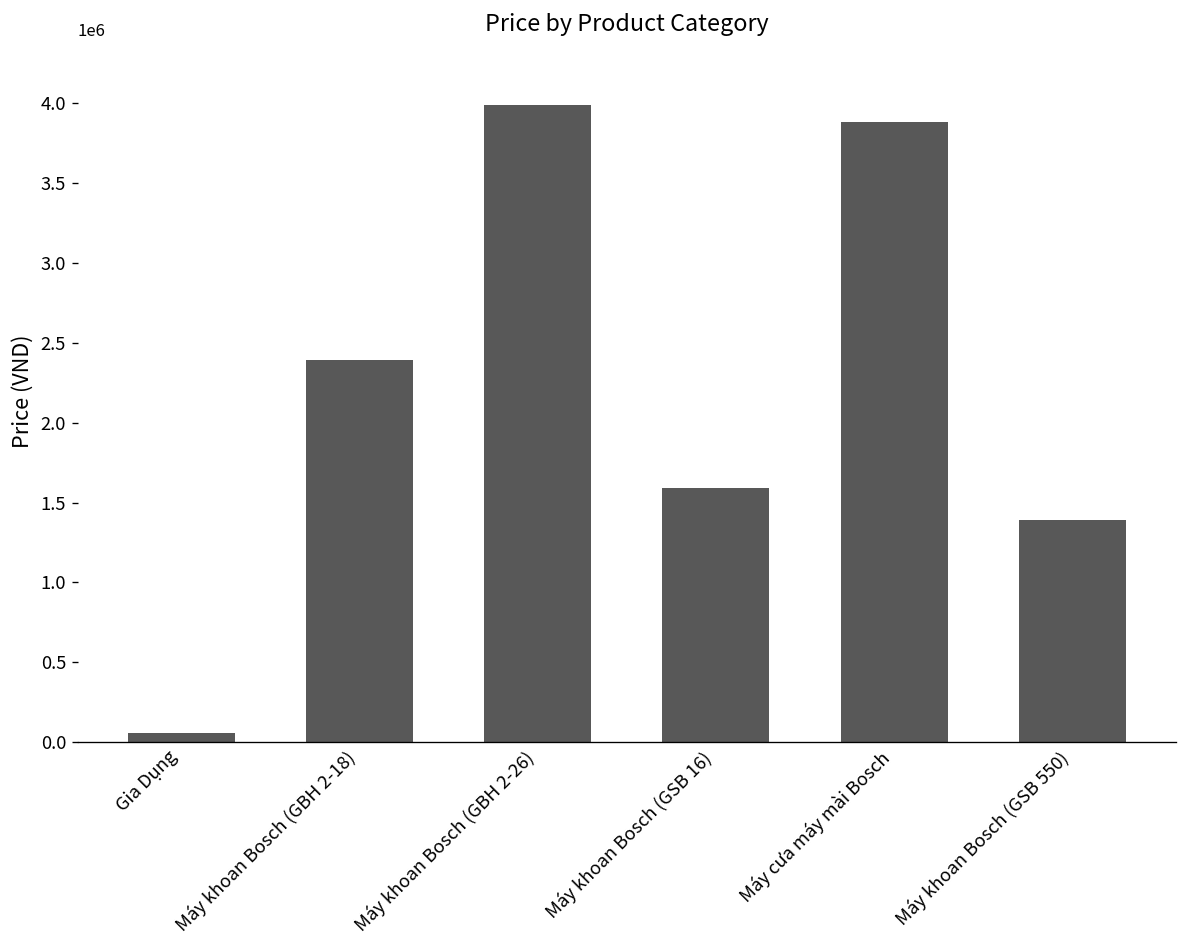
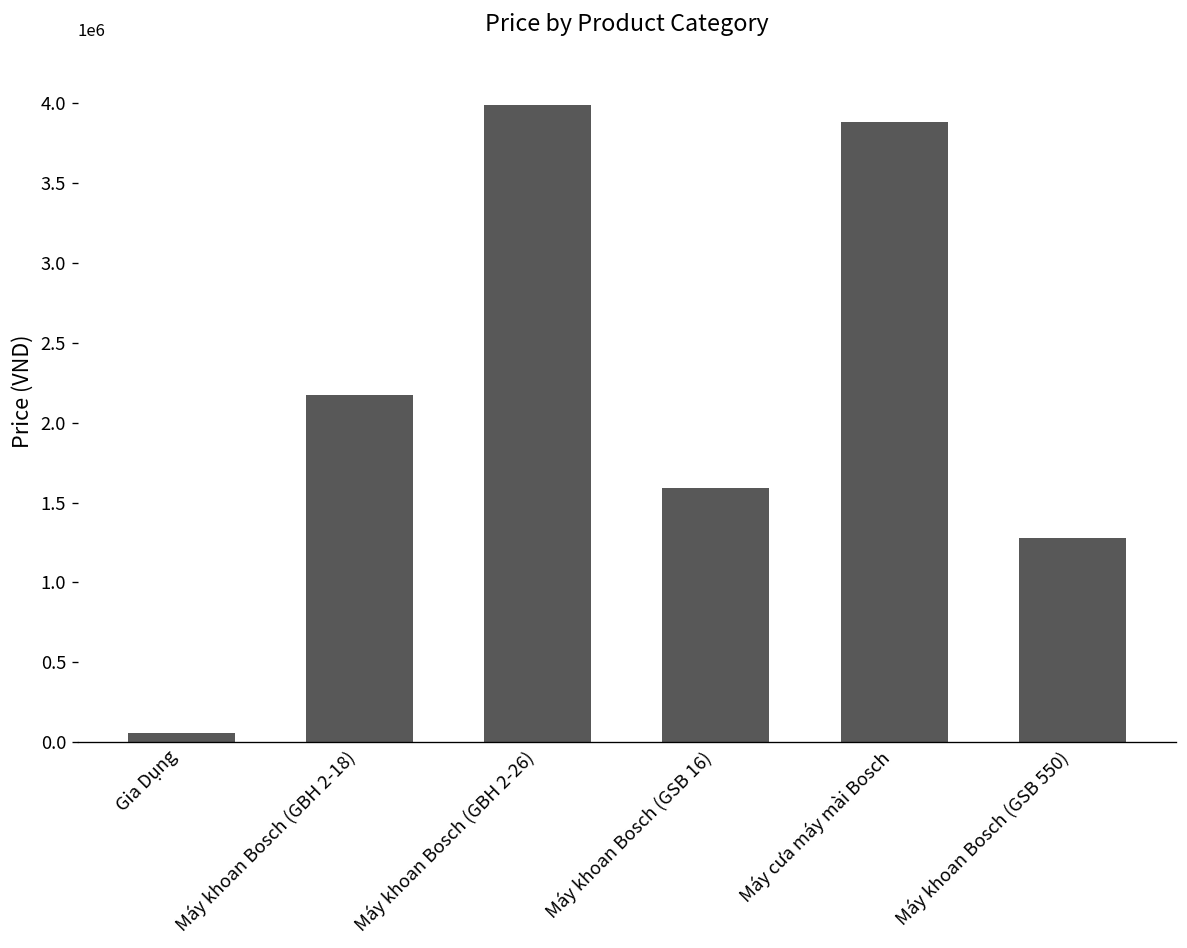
  {
    "Gia Dụng": 60000,
-   "Máy khoan Bosch (GBH 2-18)": 2390000,
+   "Máy khoan Bosch (GBH 2-18)": 2170000,
    "Máy khoan Bosch (GBH 2-26)": 3990000,
    "Máy khoan Bosch (GSB 16)": 1590000,
    "Máy cưa máy mài Bosch": 3880000,
-   "Máy khoan Bosch (GSB 550)": 1390000
+   "Máy khoan Bosch (GSB 550)": 1280000
  }
